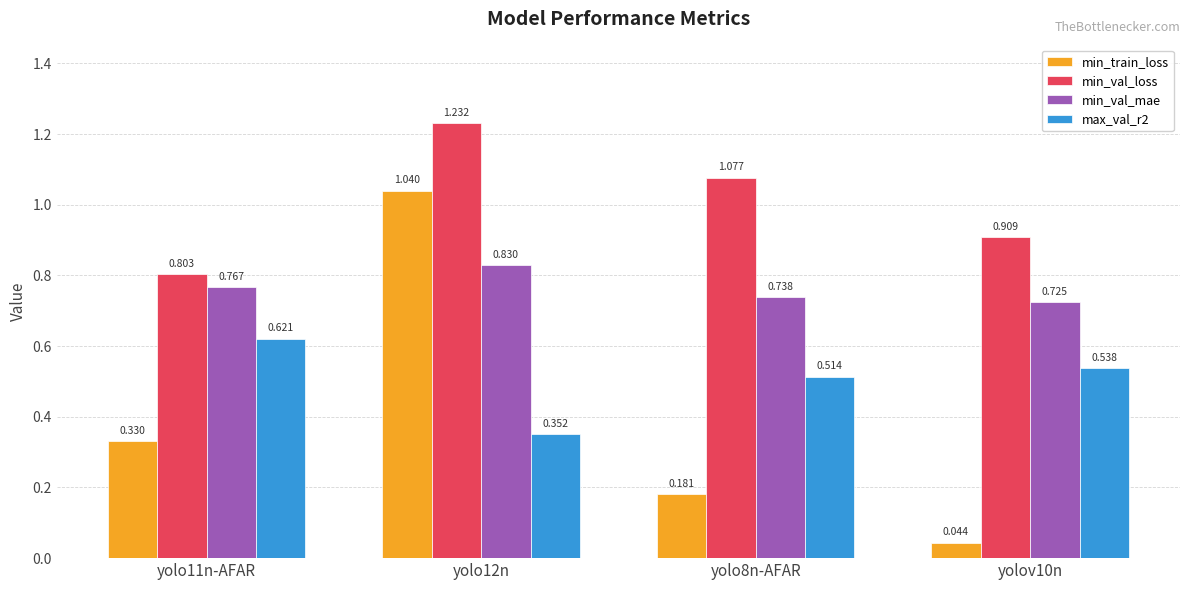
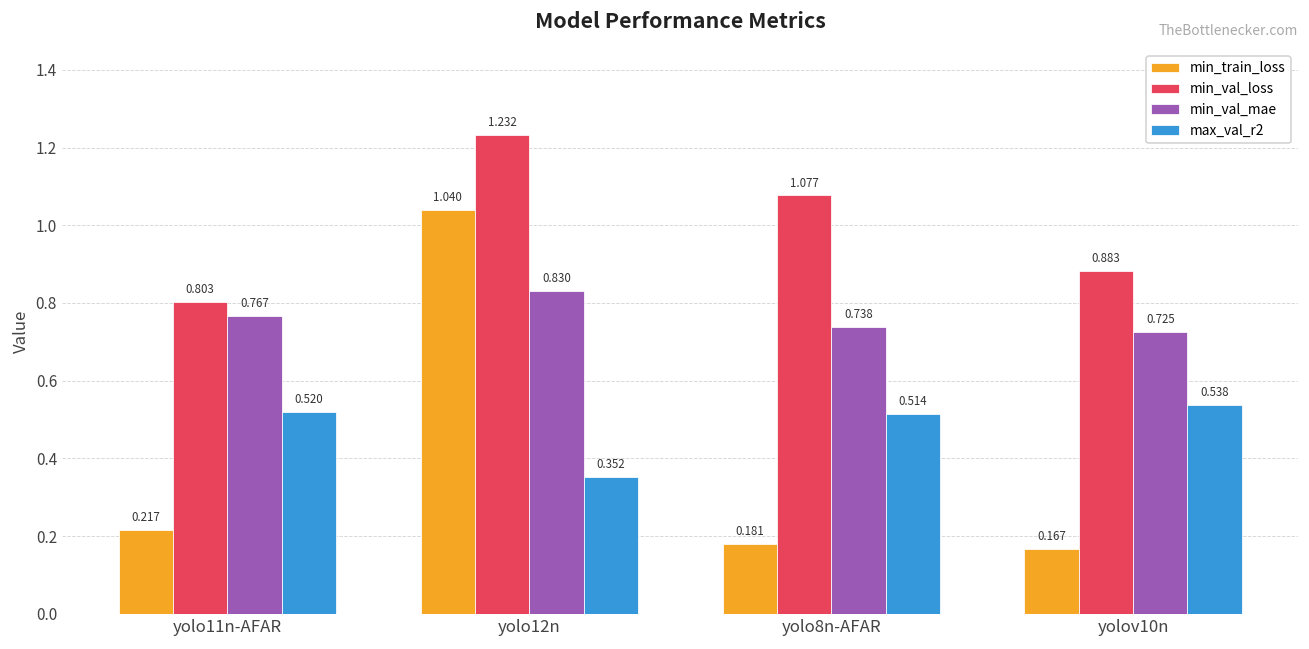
  {
    "min_train_loss": {
-     "yolo11n-AFAR": 0.330,
+     "yolo11n-AFAR": 0.217,
      "yolo12n": 1.040,
      "yolo8n-AFAR": 0.181,
-     "yolov10n": 0.044
+     "yolov10n": 0.167
    },
    "min_val_loss": {
      "yolo11n-AFAR": 0.803,
      "yolo12n": 1.232,
      "yolo8n-AFAR": 1.077,
-     "yolov10n": 0.909
+     "yolov10n": 0.883
    },
    "min_val_mae": {
      "yolo11n-AFAR": 0.767,
      "yolo12n": 0.830,
      "yolo8n-AFAR": 0.738,
      "yolov10n": 0.725
    },
    "max_val_r2": {
-     "yolo11n-AFAR": 0.621,
+     "yolo11n-AFAR": 0.520,
      "yolo12n": 0.352,
      "yolo8n-AFAR": 0.514,
      "yolov10n": 0.538
    }
  }
